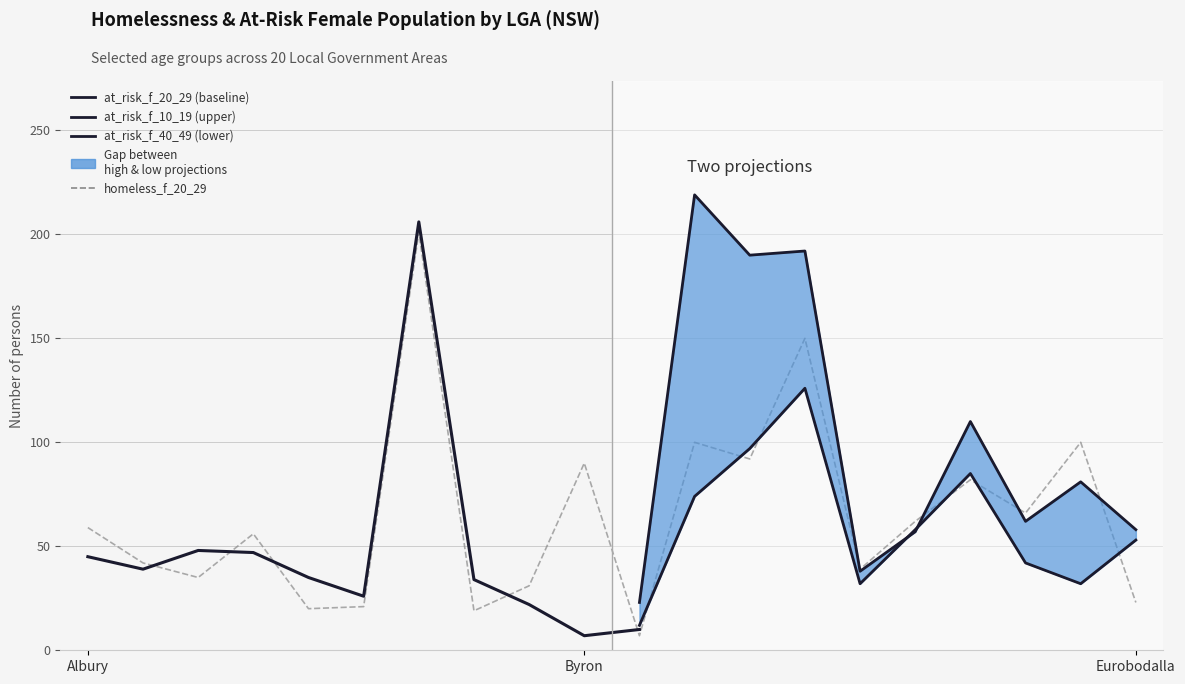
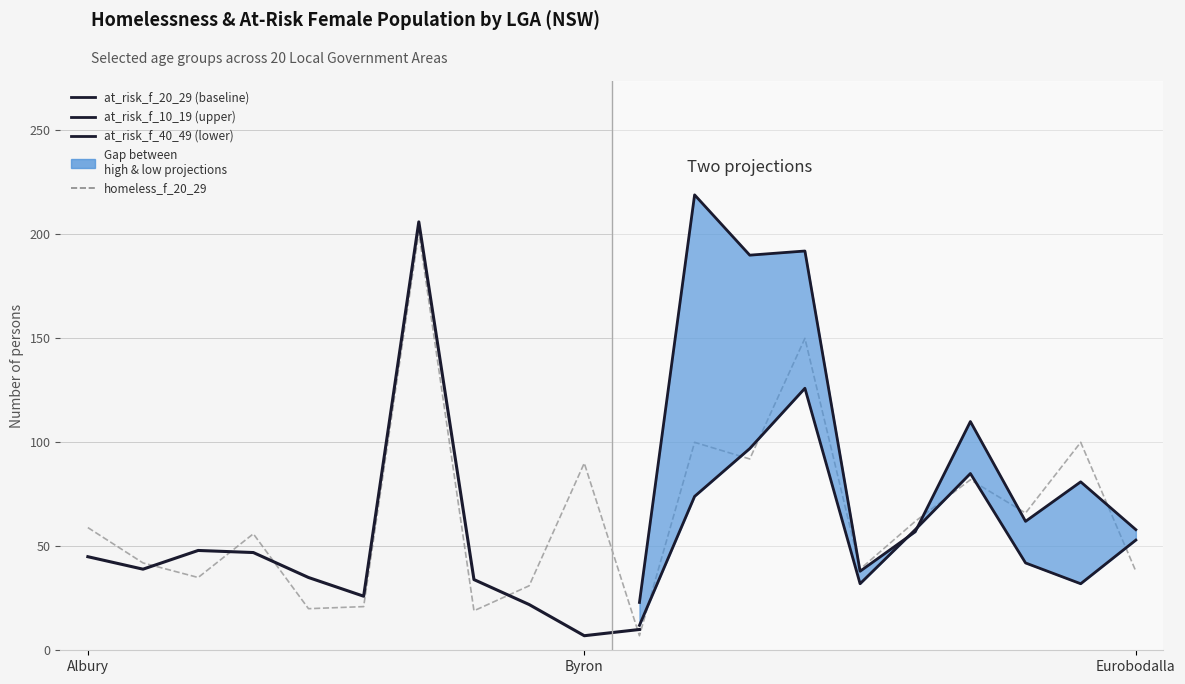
  {
    "homeless_f_20_29": {
      "Albury": 59,
      "Byron": 90,
-     "Eurobodalla": 23
+     "Eurobodalla": 38
    }
  }
